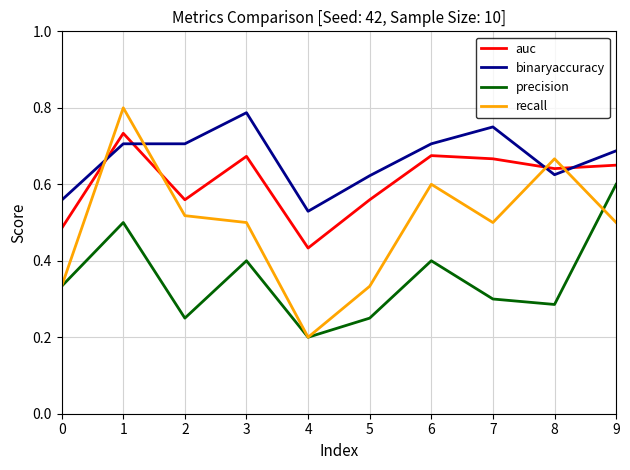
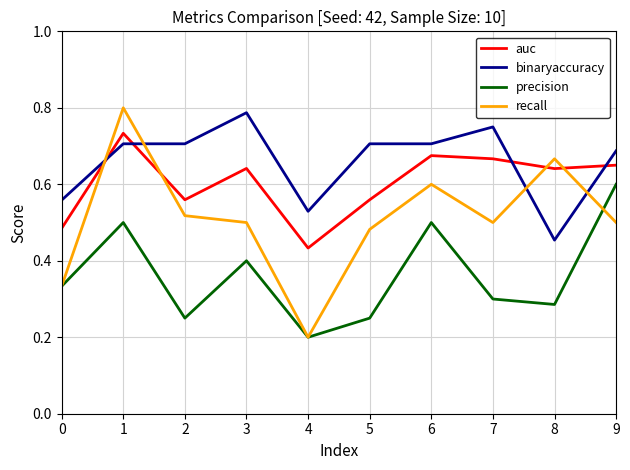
  {
    "auc": {
      "0": 0.48,
      "1": 0.73,
      "2": 0.56,
-     "3": 0.67,
+     "3": 0.64,
      "4": 0.43,
      "5": 0.56,
      "6": 0.68,
      "7": 0.67,
      "8": 0.64,
      "9": 0.65
    },
    "binaryaccuracy": {
      "0": 0.56,
      "1": 0.71,
      "2": 0.71,
      "3": 0.79,
      "4": 0.53,
-     "5": 0.62,
+     "5": 0.71,
      "6": 0.71,
      "7": 0.75,
-     "8": 0.63,
+     "8": 0.45,
      "9": 0.69
    },
    "precision": {
      "1": 0.5,
      "2": 0.25,
      "3": 0.4,
      "5": 0.25,
-     "6": 0.4,
+     "6": 0.5,
      "7": 0.3,
      "8": 0.29,
      "9": 0.6
    },
    "recall": {
      "1": 0.80,
      "2": 0.52,
      "3": 0.50,
-     "5": 0.33,
+     "5": 0.48,
      "6": 0.60,
      "7": 0.50,
      "8": 0.67,
      "9": 0.50
    }
  }
